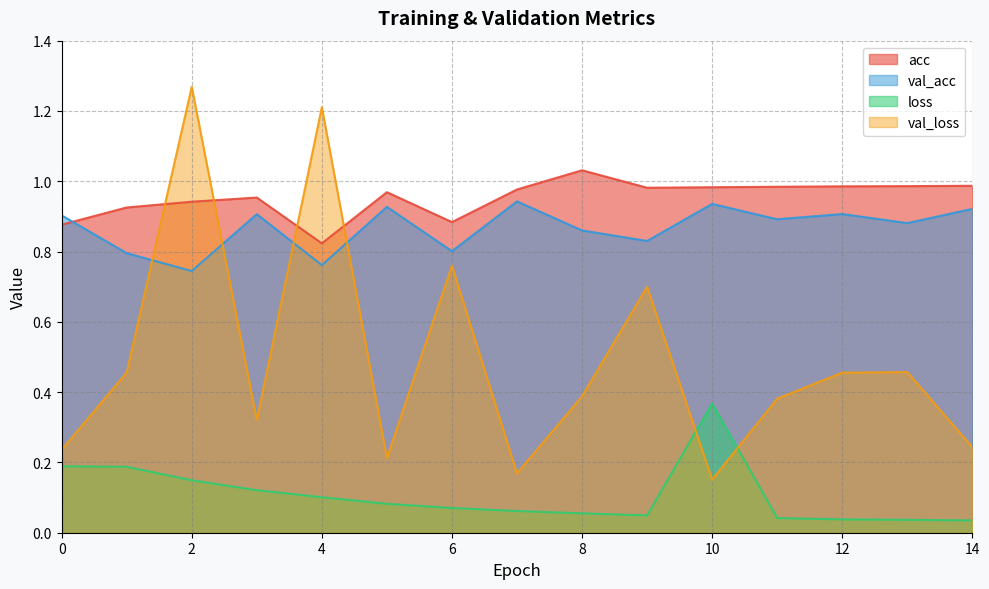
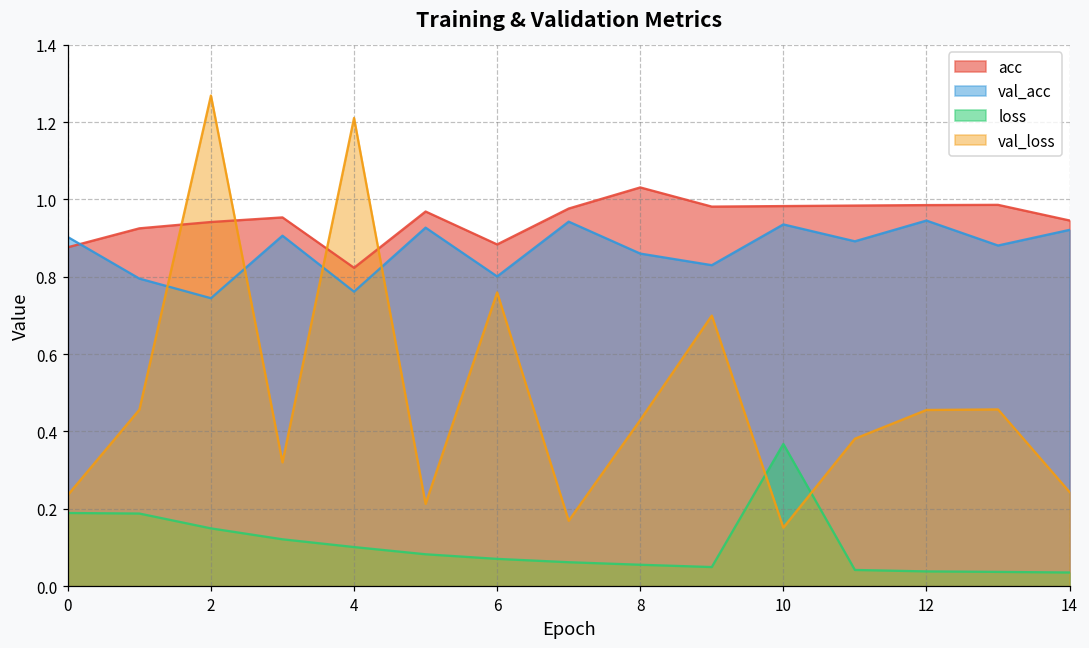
  {
    "acc": {
      "0": 0.88,
      "2": 0.94,
      "4": 0.82,
      "6": 0.88,
      "8": 1.03,
      "10": 0.98,
      "12": 0.99,
-     "14": 0.99
+     "14": 0.95
    },
    "val_acc": {
      "0": 0.90,
      "2": 0.74,
      "4": 0.76,
      "6": 0.80,
      "8": 0.86,
      "10": 0.94,
-     "12": 0.91,
+     "12": 0.95,
      "14": 0.92
    },
    "loss": {
      "0": 0.19,
      "2": 0.15,
      "4": 0.10,
      "6": 0.07,
      "8": 0.06,
      "10": 0.37,
      "12": 0.04,
      "14": 0.04
    },
    "val_loss": {
      "0": 0.24,
      "2": 1.27,
      "4": 1.21,
      "6": 0.76,
-     "8": 0.39,
+     "8": 0.43,
      "10": 0.15,
      "12": 0.46,
      "14": 0.24
    }
  }
